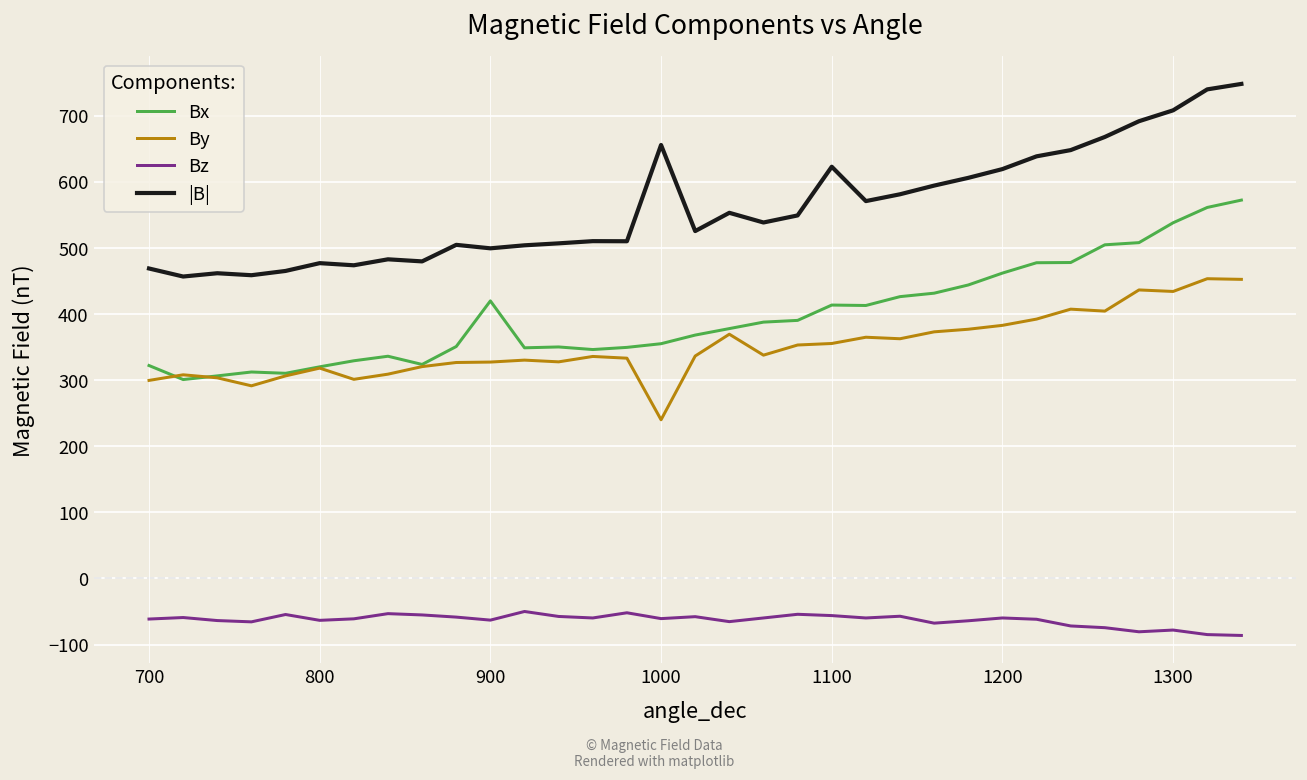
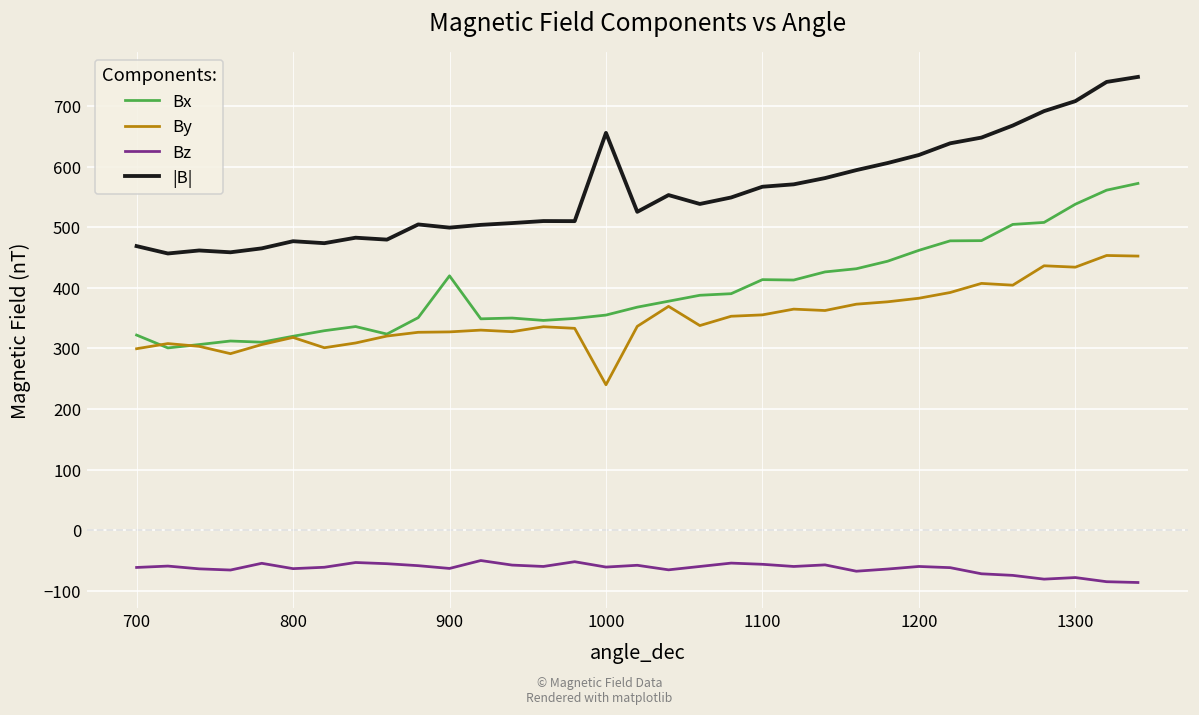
  {
    "Bx": {
      "700": 320,
      "900": 420,
      "1000": 360,
      "1100": 410,
      "1200": 460,
      "1300": 540
    },
    "By": {
      "700": 300,
      "900": 330,
      "1000": 240,
      "1100": 360,
      "1200": 380,
      "1300": 430
    },
    "Bz": {
      "700": -60,
      "800": -60,
      "900": -60,
      "1000": -60,
      "1100": -60,
      "1200": -60,
      "1300": -80
    },
    "|B|": {
      "700": 470,
      "800": 480,
      "900": 500,
      "1000": 660,
-     "1100": 620,
+     "1100": 570,
      "1200": 620,
      "1300": 710
    }
  }
